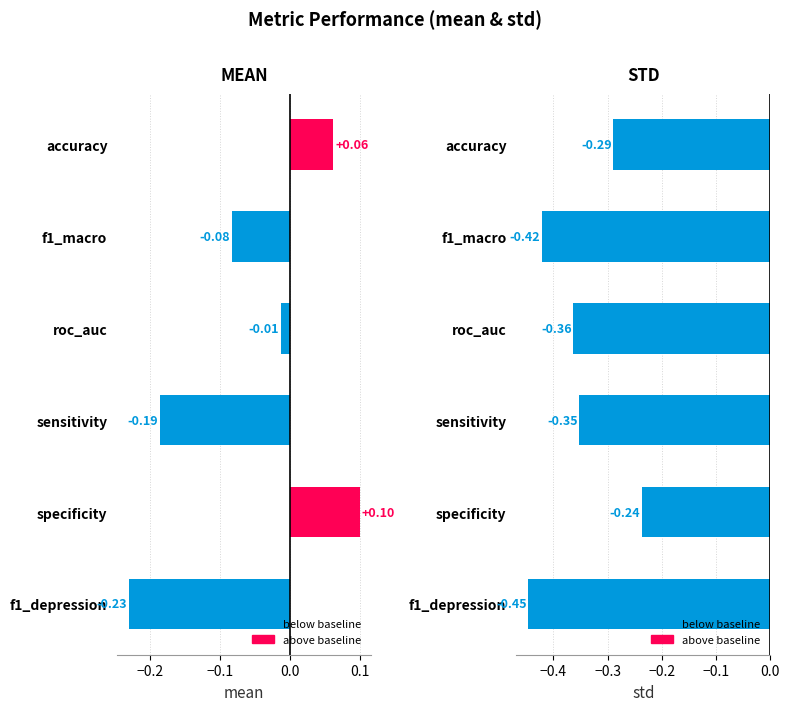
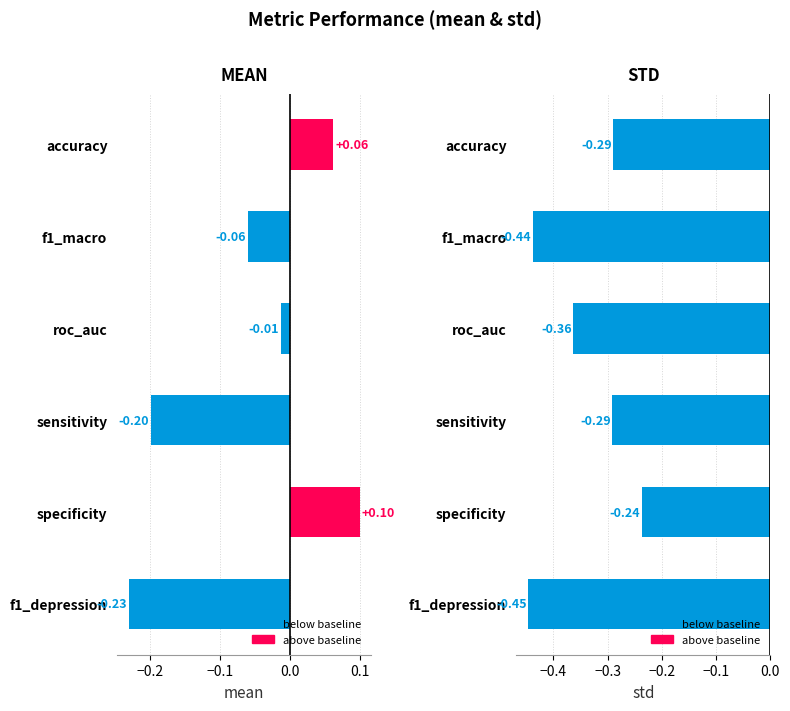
  {
    "MEAN": {
      "accuracy": "+0.06",
-     "f1_macro": "-0.08",
+     "f1_macro": "-0.06",
      "roc_auc": "-0.01",
-     "sensitivity": "-0.19",
+     "sensitivity": "-0.20",
      "specificity": "+0.10",
      "f1_depression": "-0.23"
    },
    "STD": {
      "accuracy": "-0.29",
-     "f1_macro": "-0.42",
+     "f1_macro": "-0.44",
      "roc_auc": "-0.36",
-     "sensitivity": "-0.35",
+     "sensitivity": "-0.29",
      "specificity": "-0.24",
      "f1_depression": "-0.45"
    }
  }
